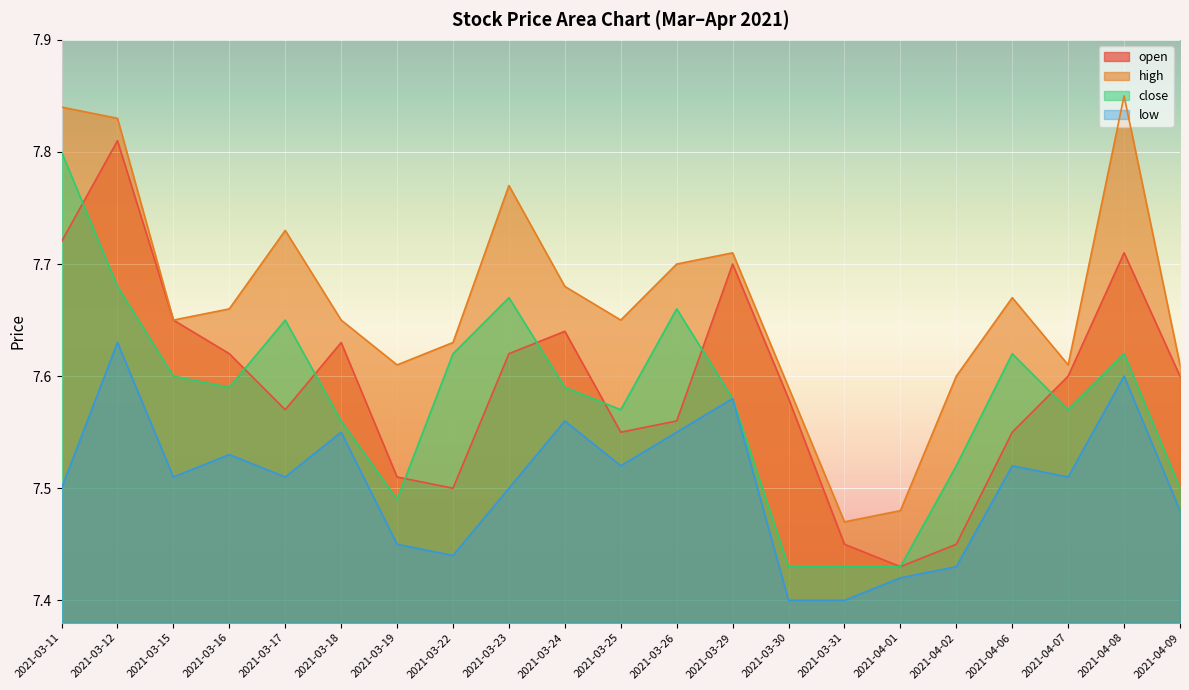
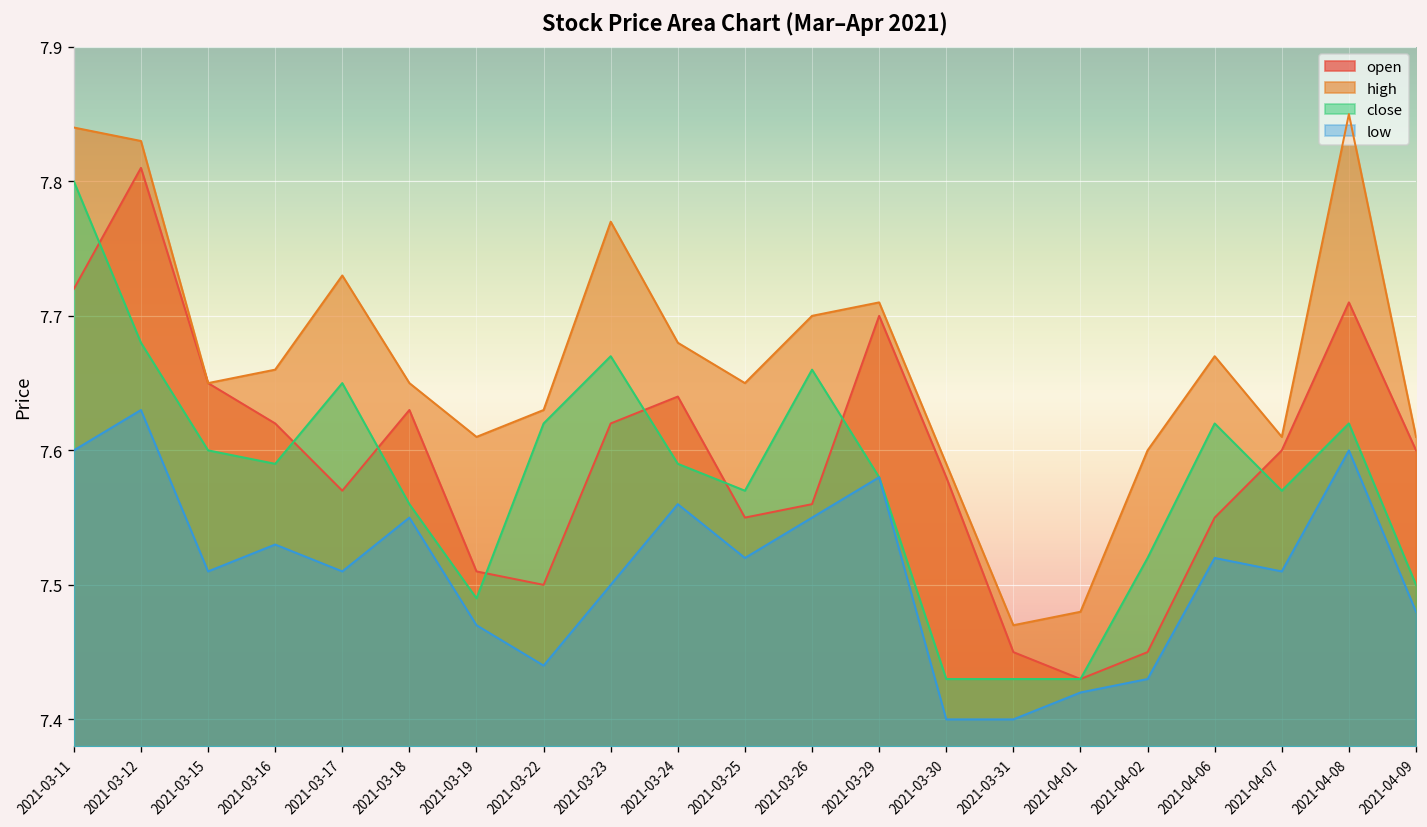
  {
    "close": {
      "2021-03-11": 7.80,
      "2021-03-12": 7.68,
      "2021-03-15": 7.60,
      "2021-03-16": 7.59,
      "2021-03-17": 7.65,
      "2021-03-18": 7.56,
      "2021-03-19": 7.49,
      "2021-03-22": 7.62,
      "2021-03-23": 7.67,
      "2021-03-24": 7.59,
      "2021-03-25": 7.57,
      "2021-03-26": 7.66,
      "2021-03-30": 7.43,
      "2021-03-31": 7.43,
      "2021-04-02": 7.52,
      "2021-04-06": 7.62,
      "2021-04-07": 7.57,
      "2021-04-08": 7.62,
      "2021-04-09": 7.50
    },
    "low": {
-     "2021-03-11": 7.5,
+     "2021-03-11": 7.6,
      "2021-03-12": 7.63,
      "2021-03-15": 7.51,
      "2021-03-16": 7.53,
      "2021-03-17": 7.51,
      "2021-03-18": 7.55,
-     "2021-03-19": 7.45,
+     "2021-03-19": 7.47,
      "2021-03-22": 7.44,
      "2021-03-23": 7.50,
      "2021-03-24": 7.56,
      "2021-03-25": 7.52,
      "2021-03-26": 7.55,
      "2021-03-30": 7.40,
      "2021-03-31": 7.40,
      "2021-04-01": 7.42,
      "2021-04-02": 7.43,
      "2021-04-06": 7.52,
      "2021-04-07": 7.51,
      "2021-04-08": 7.60,
      "2021-04-09": 7.48
    }
  }
